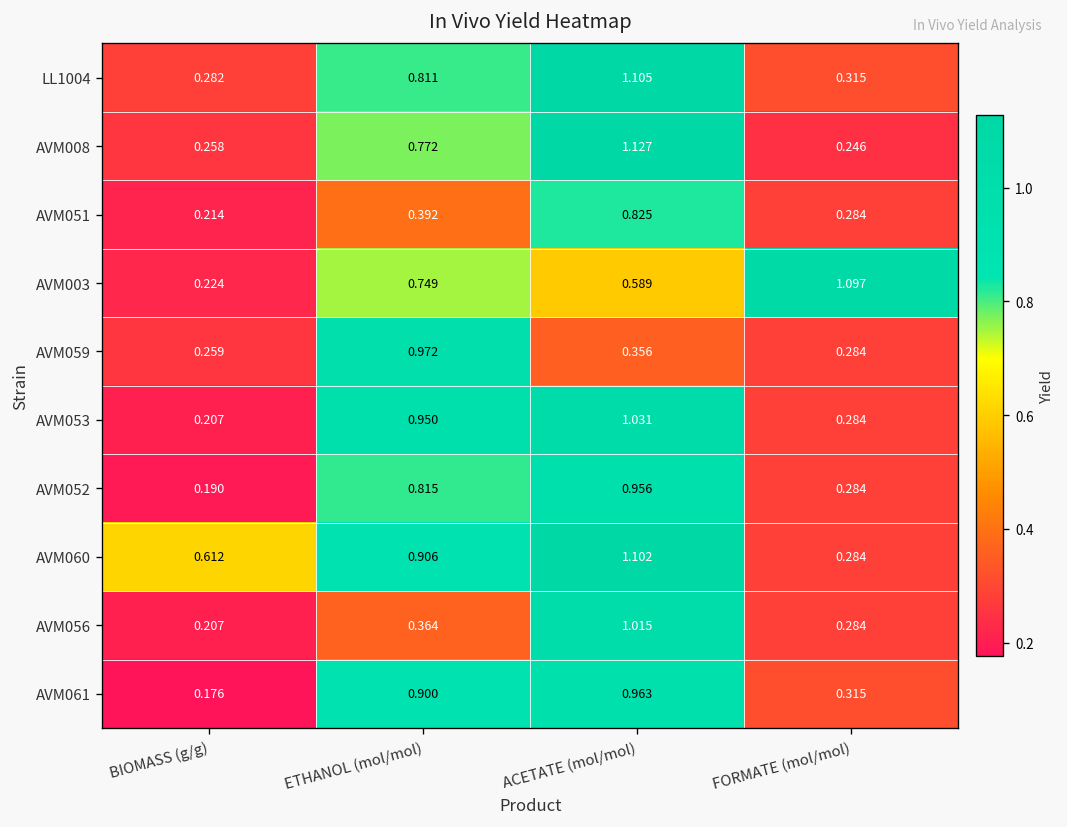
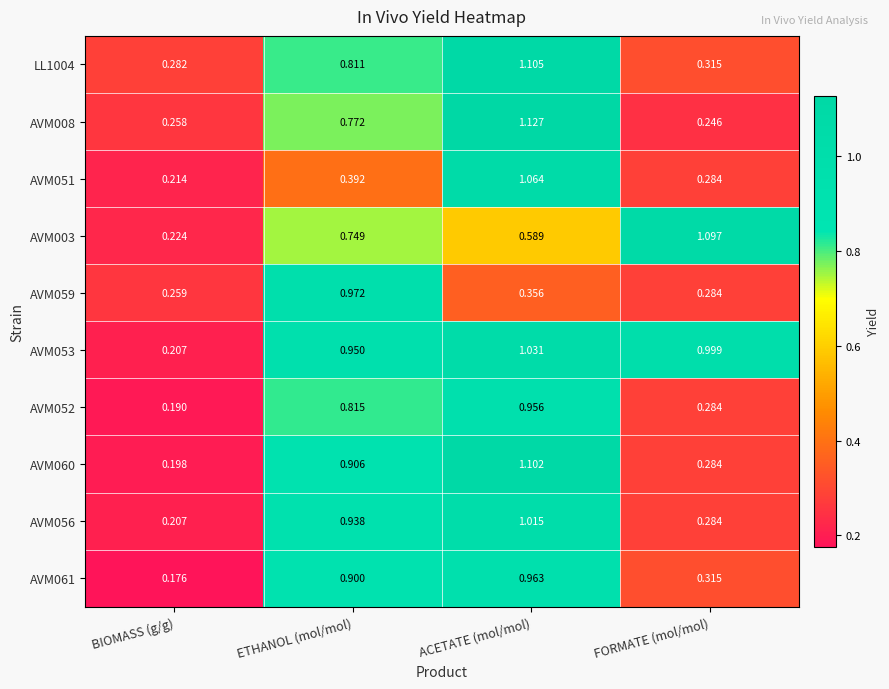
  {
    "LL1004": {
      "BIOMASS (g/g)": 0.282,
      "ETHANOL (mol/mol)": 0.811,
      "ACETATE (mol/mol)": 1.105,
      "FORMATE (mol/mol)": 0.315
    },
    "AVM008": {
      "BIOMASS (g/g)": 0.258,
      "ETHANOL (mol/mol)": 0.772,
      "ACETATE (mol/mol)": 1.127,
      "FORMATE (mol/mol)": 0.246
    },
    "AVM051": {
      "BIOMASS (g/g)": 0.214,
      "ETHANOL (mol/mol)": 0.392,
-     "ACETATE (mol/mol)": 0.825,
+     "ACETATE (mol/mol)": 1.064,
      "FORMATE (mol/mol)": 0.284
    },
    "AVM003": {
      "BIOMASS (g/g)": 0.224,
      "ETHANOL (mol/mol)": 0.749,
      "ACETATE (mol/mol)": 0.589,
      "FORMATE (mol/mol)": 1.097
    },
    "AVM059": {
      "BIOMASS (g/g)": 0.259,
      "ETHANOL (mol/mol)": 0.972,
      "ACETATE (mol/mol)": 0.356,
      "FORMATE (mol/mol)": 0.284
    },
    "AVM053": {
      "BIOMASS (g/g)": 0.207,
      "ETHANOL (mol/mol)": 0.950,
      "ACETATE (mol/mol)": 1.031,
-     "FORMATE (mol/mol)": 0.284
+     "FORMATE (mol/mol)": 0.999
    },
    "AVM052": {
      "BIOMASS (g/g)": 0.190,
      "ETHANOL (mol/mol)": 0.815,
      "ACETATE (mol/mol)": 0.956,
      "FORMATE (mol/mol)": 0.284
    },
    "AVM060": {
-     "BIOMASS (g/g)": 0.612,
+     "BIOMASS (g/g)": 0.198,
      "ETHANOL (mol/mol)": 0.906,
      "ACETATE (mol/mol)": 1.102,
      "FORMATE (mol/mol)": 0.284
    },
    "AVM056": {
      "BIOMASS (g/g)": 0.207,
-     "ETHANOL (mol/mol)": 0.364,
+     "ETHANOL (mol/mol)": 0.938,
      "ACETATE (mol/mol)": 1.015,
      "FORMATE (mol/mol)": 0.284
    },
    "AVM061": {
      "BIOMASS (g/g)": 0.176,
      "ETHANOL (mol/mol)": 0.900,
      "ACETATE (mol/mol)": 0.963,
      "FORMATE (mol/mol)": 0.315
    }
  }
